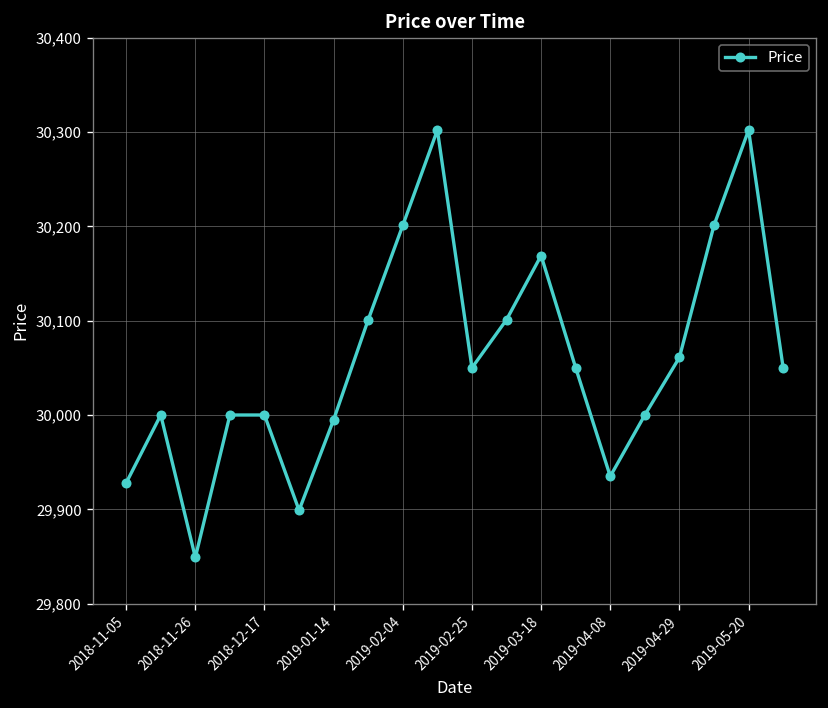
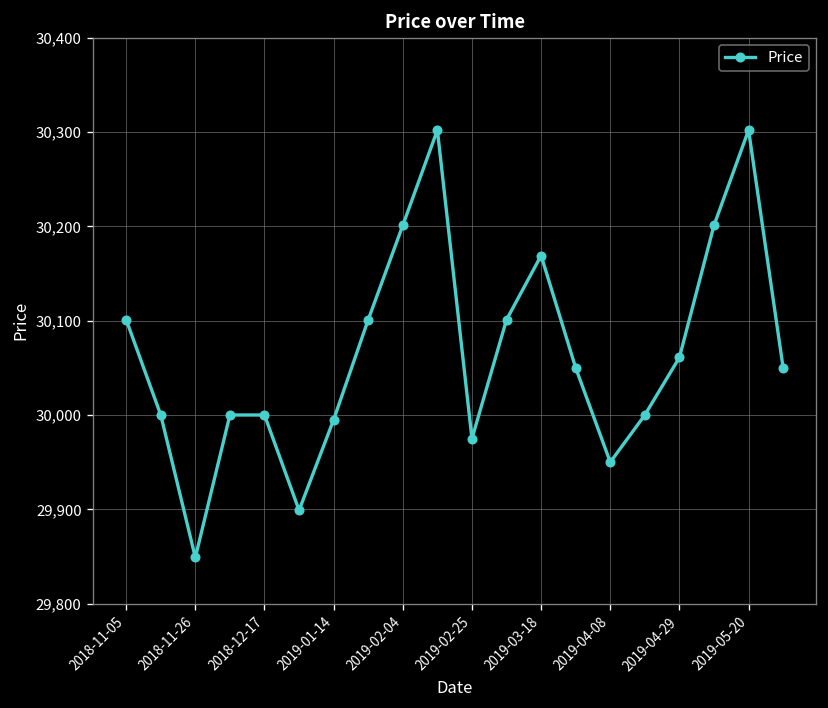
  {
-   "2018-11-05": "29,930",
+   "2018-11-05": "30,100",
    "2018-11-26": "29,850",
    "2018-12-17": "30,000",
    "2019-01-14": "30,000",
    "2019-02-04": "30,200",
-   "2019-02-25": "30,050",
+   "2019-02-25": "29,980",
    "2019-03-18": "30,170",
-   "2019-04-08": "29,940",
+   "2019-04-08": "29,950",
    "2019-04-29": "30,060",
    "2019-05-20": "30,300"
  }
